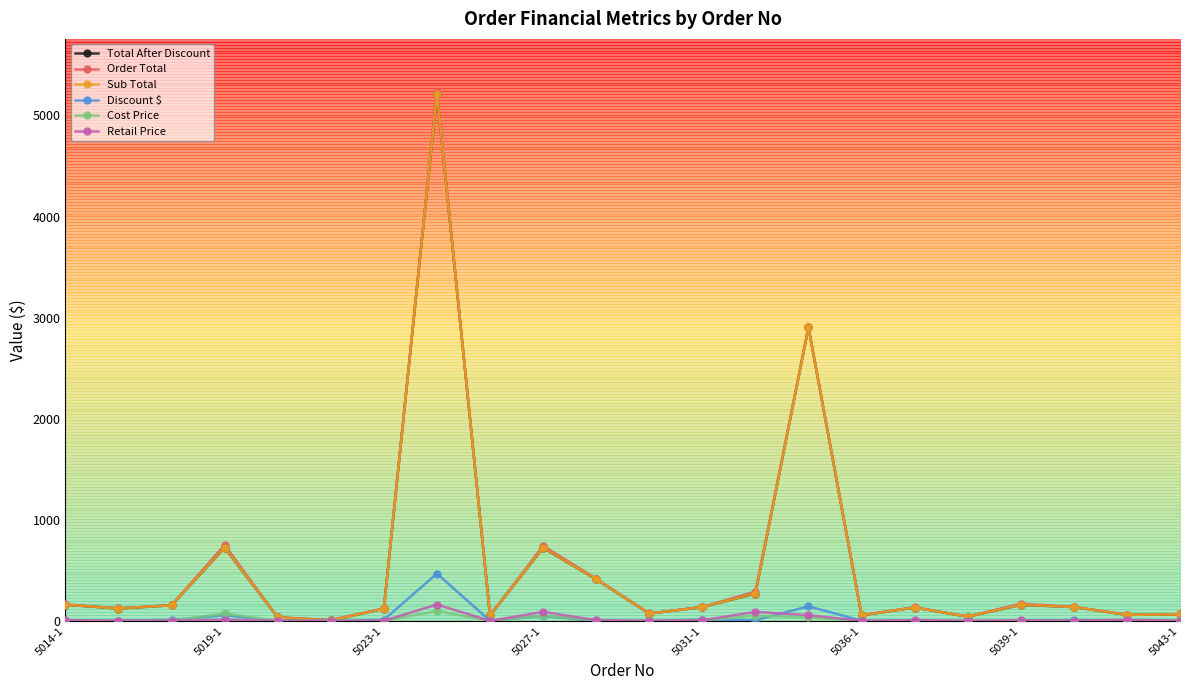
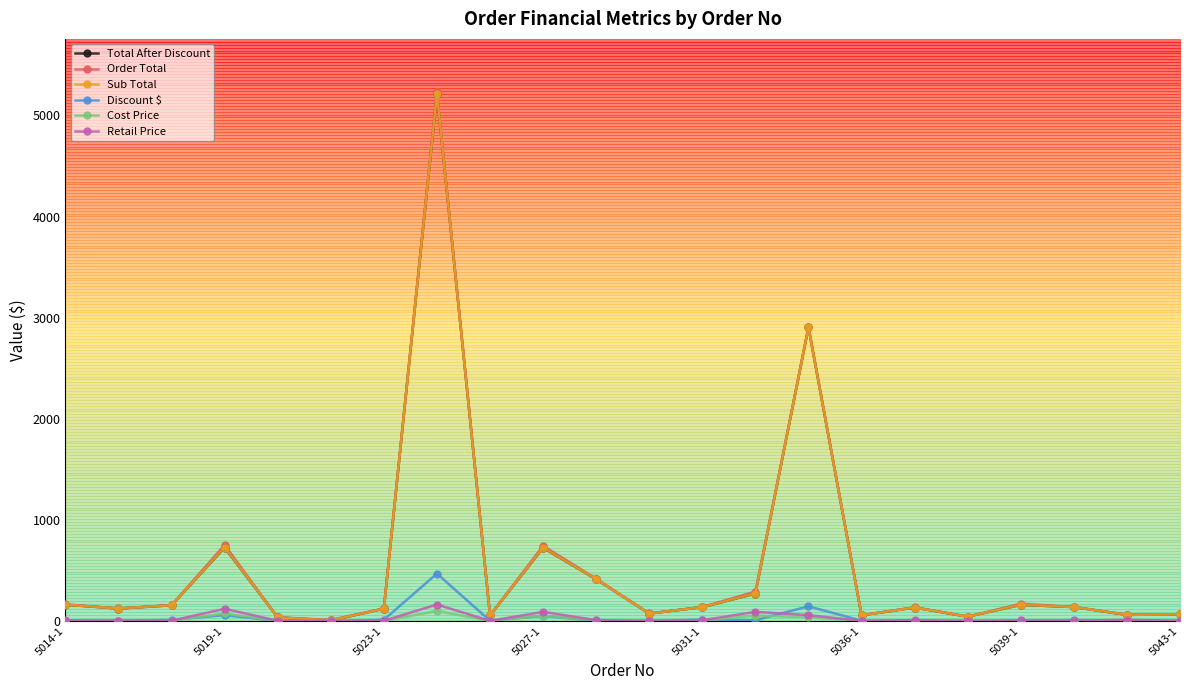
  {
    "Retail Price": {
-     "5019-1": 10,
+     "5019-1": 120,
      "5027-1": 90
    }
  }
